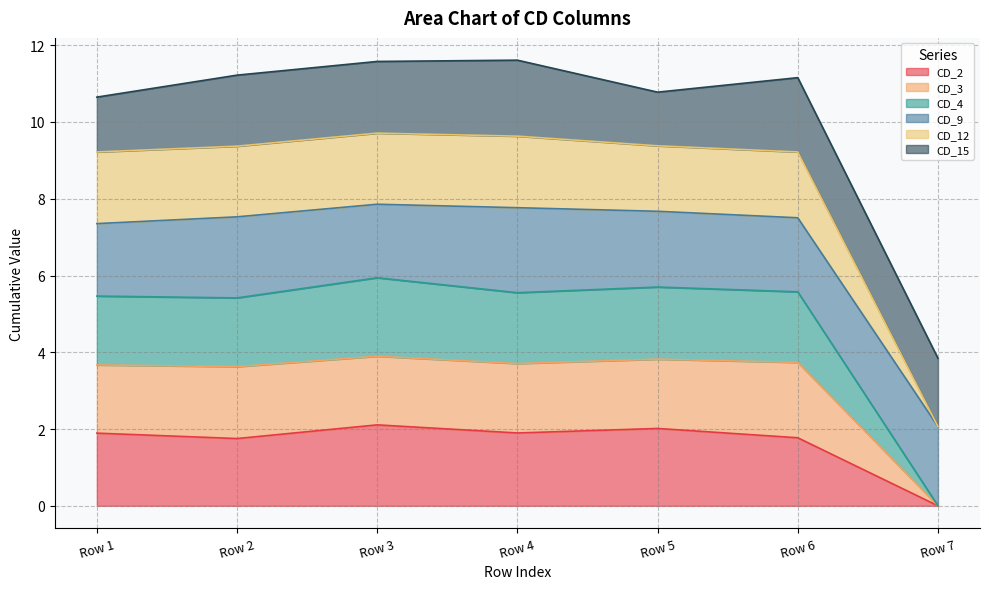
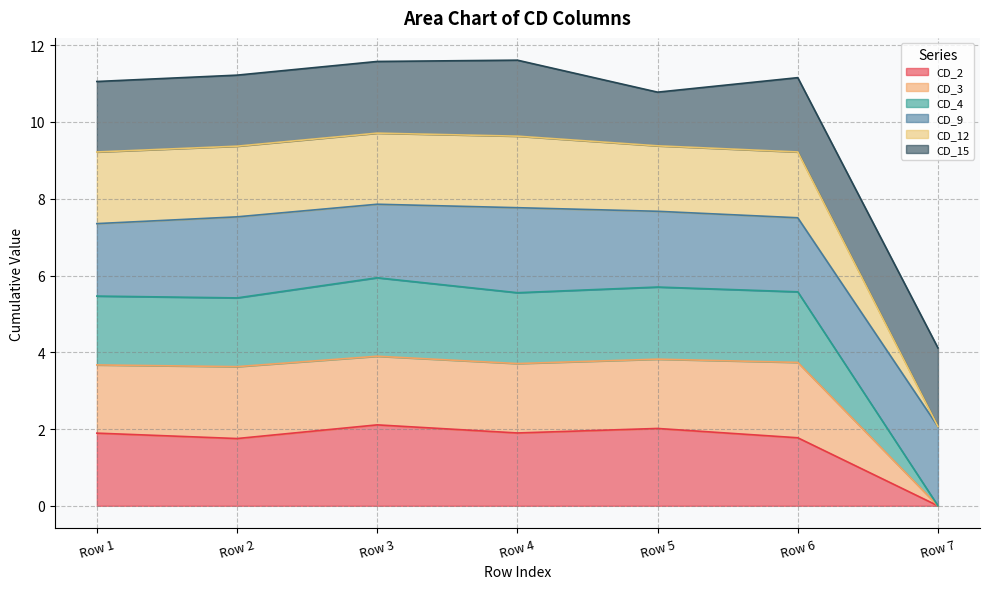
  {
    "CD_2": {
      "Row 1": 1.9,
      "Row 2": 1.8,
      "Row 3": 2.1,
      "Row 4": 1.9,
      "Row 5": 2.0,
      "Row 6": 1.8
    },
    "CD_15": {
-     "Row 1": 1.4,
+     "Row 1": 1.8,
      "Row 2": 1.9,
      "Row 3": 1.9,
      "Row 4": 2.0,
      "Row 5": 1.4,
      "Row 6": 1.9,
-     "Row 7": 1.8
+     "Row 7": 2.0
    }
  }
